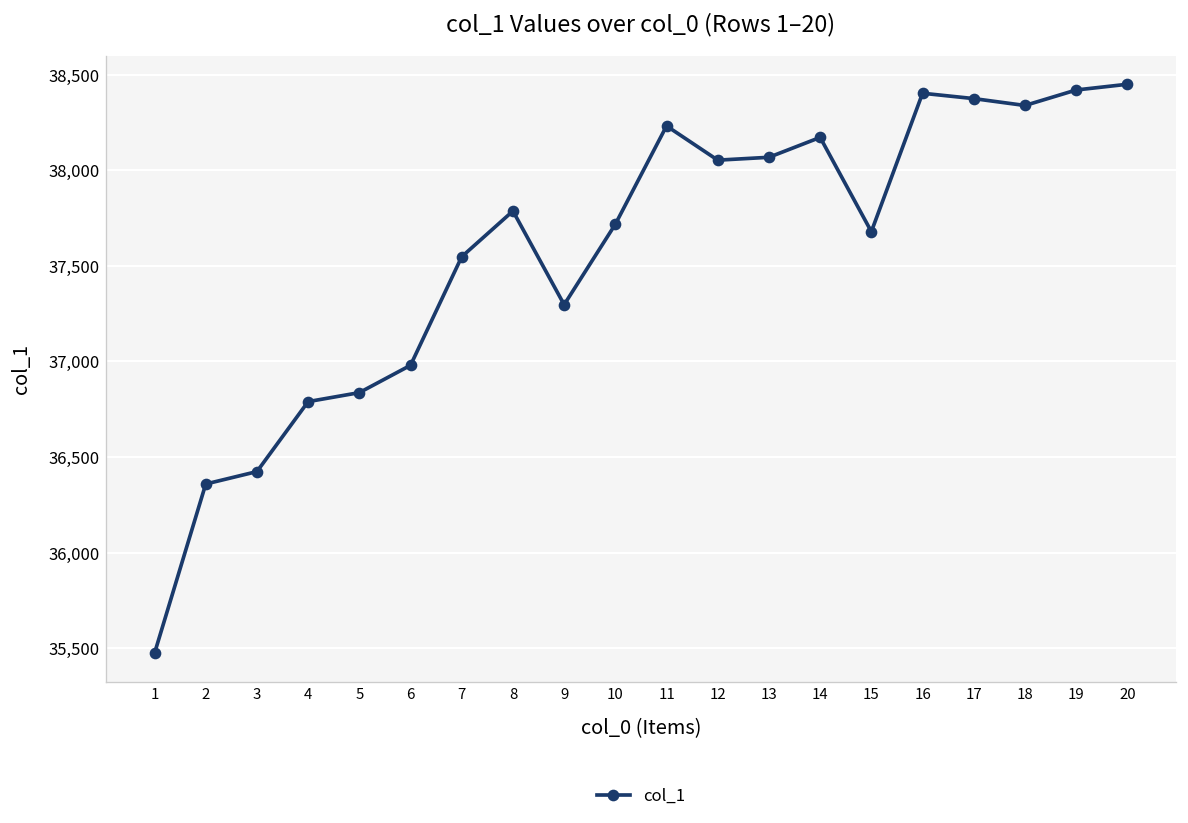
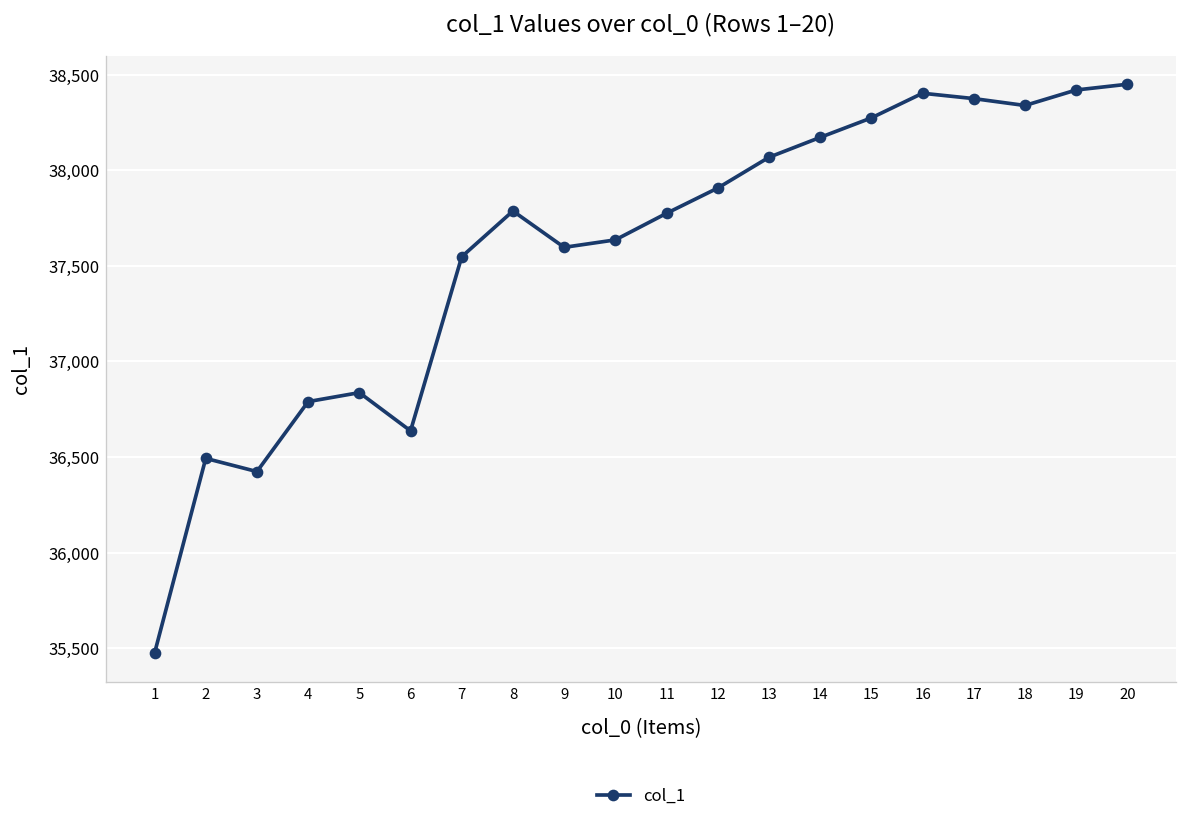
  {
    "1": "35,470",
-   "2": "36,360",
+   "2": "36,490",
    "3": "36,420",
    "4": "36,790",
    "5": "36,840",
-   "6": "36,980",
+   "6": "36,640",
    "7": "37,550",
    "8": "37,790",
-   "9": "37,300",
-   "10": "37,720",
-   "11": "38,230",
-   "12": "38,050",
+   "9": "37,600",
+   "10": "37,640",
+   "11": "37,780",
+   "12": "37,910",
    "13": "38,070",
    "14": "38,170",
-   "15": "37,680",
+   "15": "38,270",
    "16": "38,400",
    "17": "38,380",
    "18": "38,340",
    "19": "38,420",
    "20": "38,450"
  }
